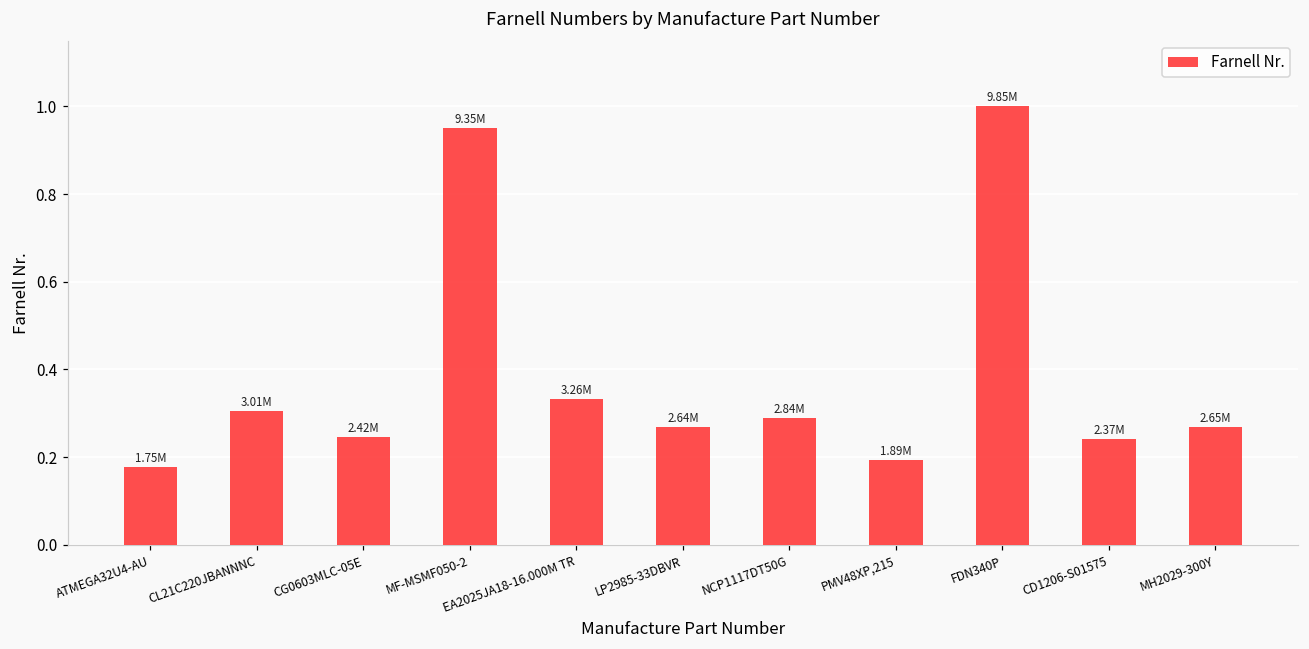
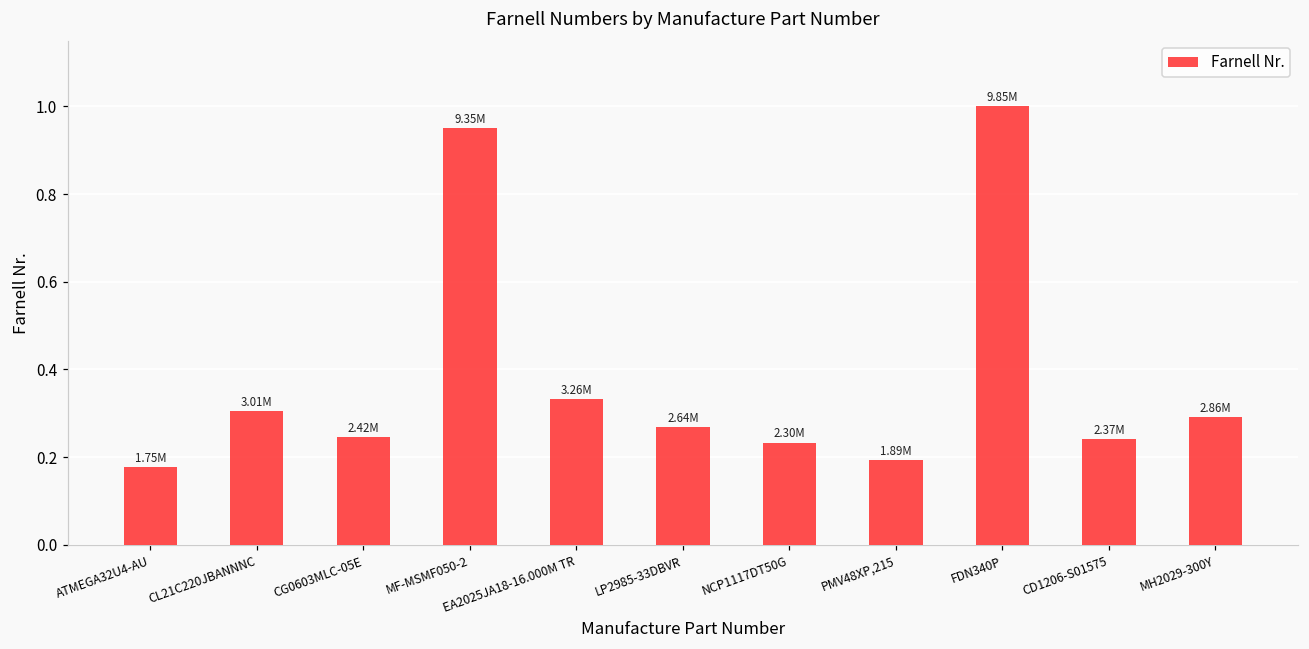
  {
-   "NCP1117DT50G": "2.84M",
-   "MH2029-300Y": "2.65M"
+   "NCP1117DT50G": "2.30M",
+   "MH2029-300Y": "2.86M"
  }
